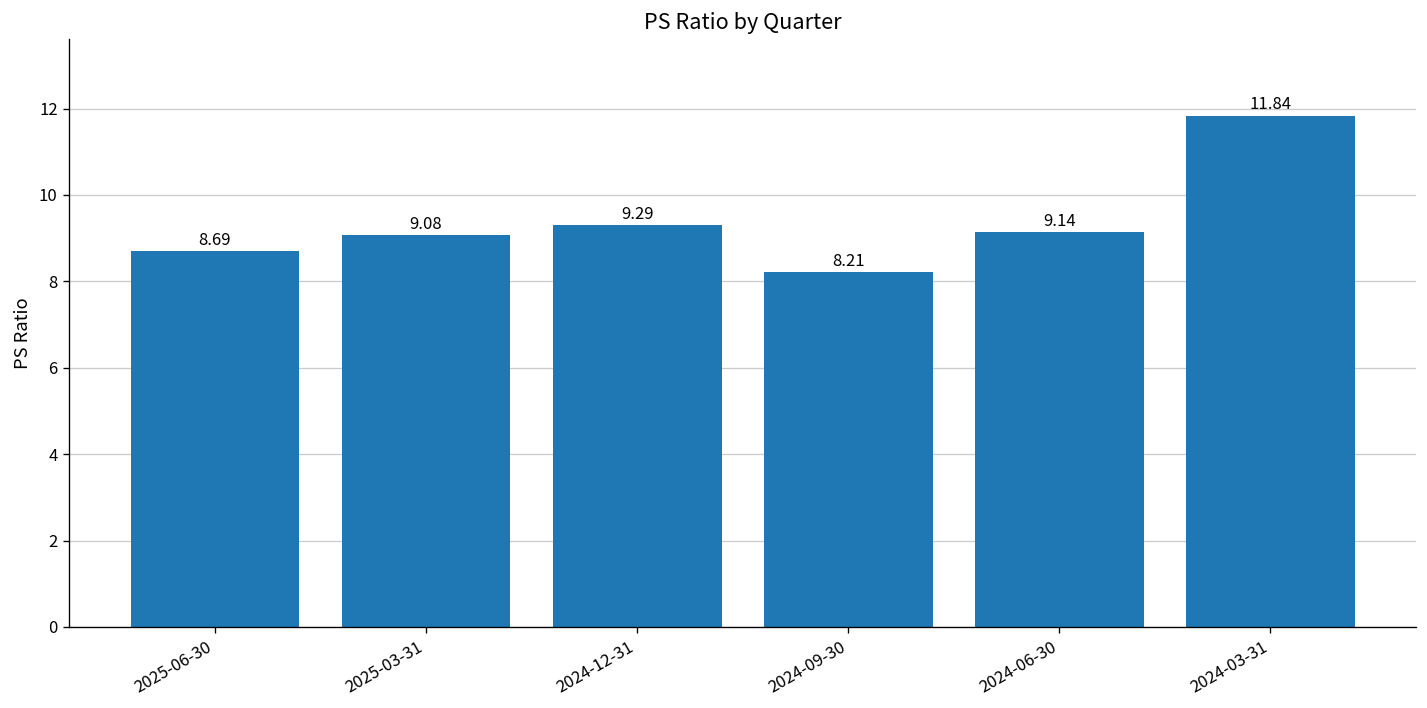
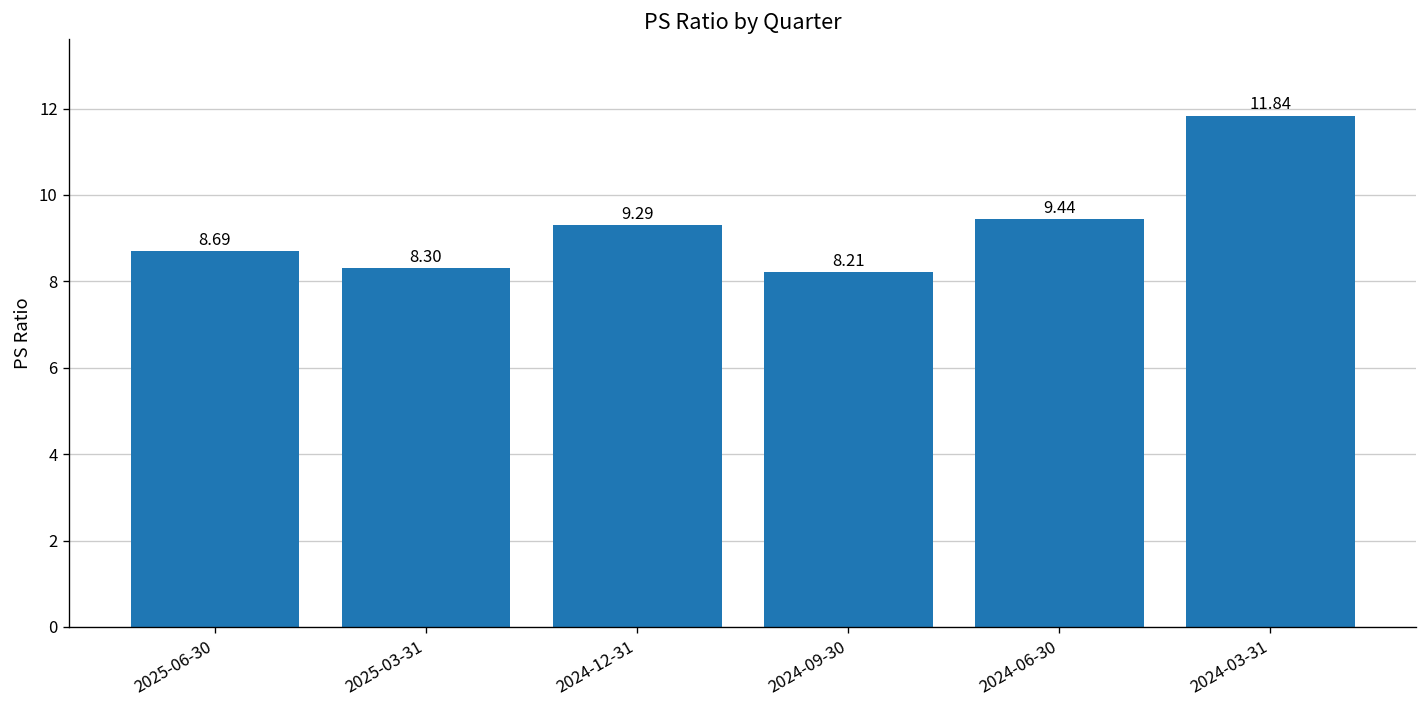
  {
    "2025-06-30": 8.69,
-   "2025-03-31": 9.08,
+   "2025-03-31": 8.30,
    "2024-12-31": 9.29,
    "2024-09-30": 8.21,
-   "2024-06-30": 9.14,
+   "2024-06-30": 9.44,
    "2024-03-31": 11.84
  }
